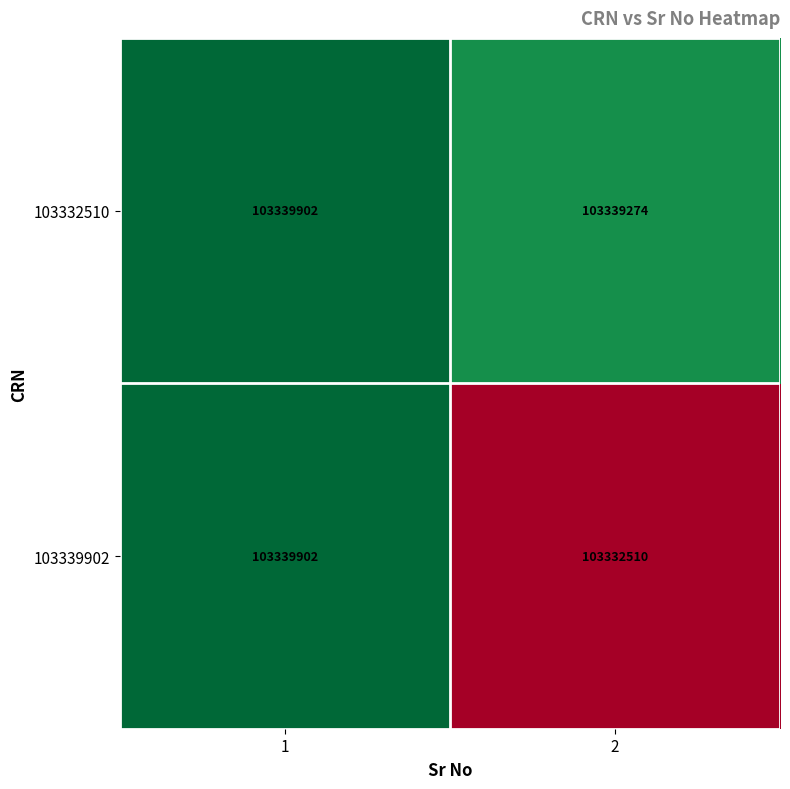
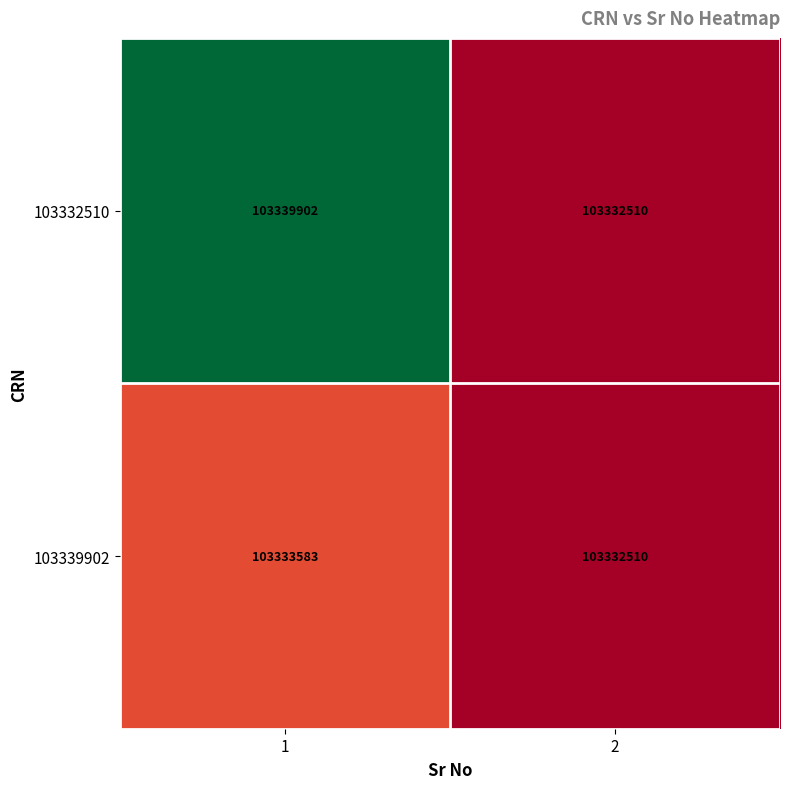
  {
    "103332510": {
      "1": 103339902,
-     "2": 103339274
+     "2": 103332510
    },
    "103339902": {
-     "1": 103339902,
+     "1": 103333583,
      "2": 103332510
    }
  }
